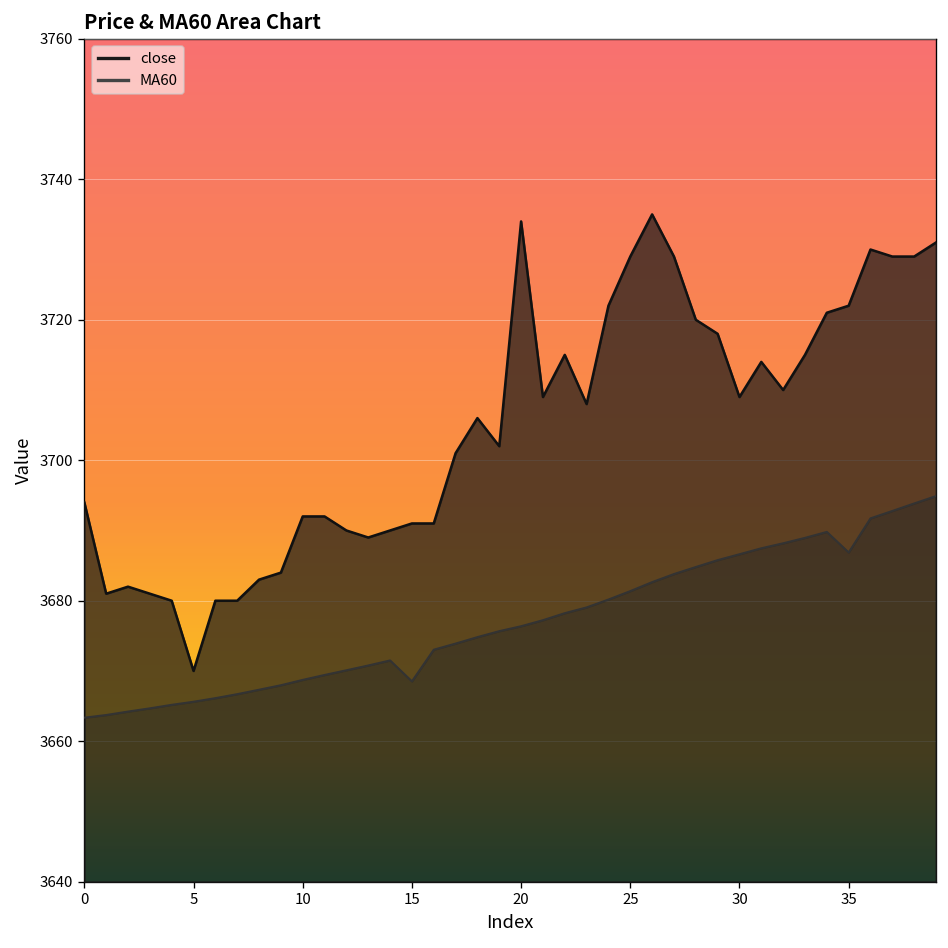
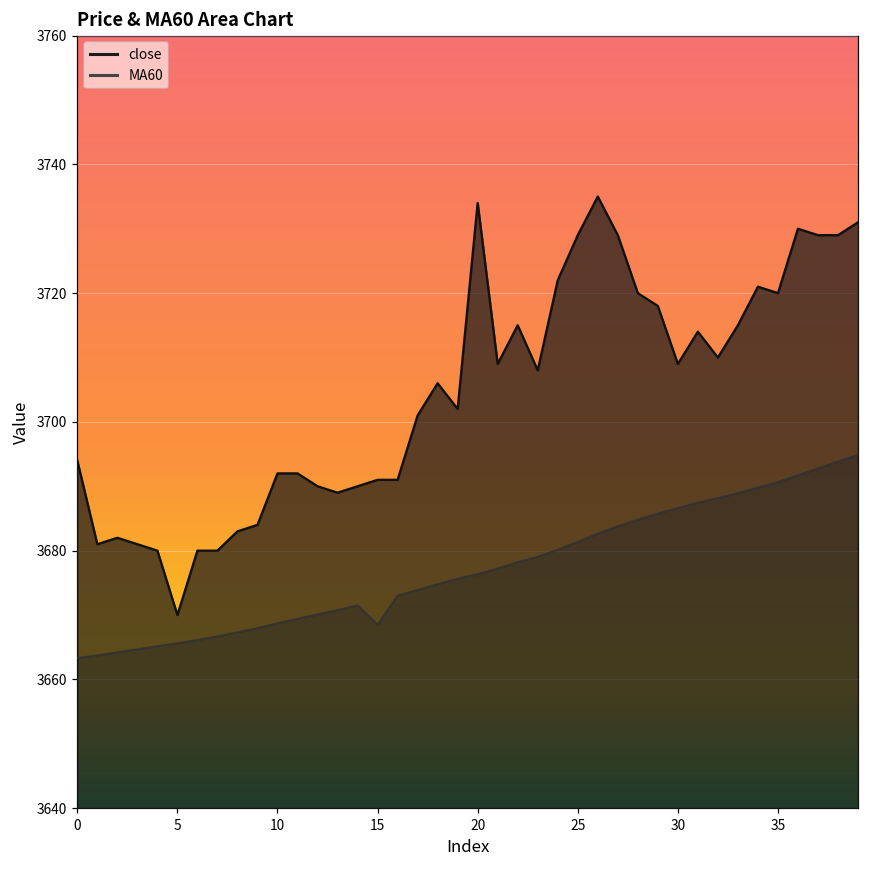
  {
    "close": {
      "0": 3694,
      "5": 3670,
      "10": 3692,
      "15": 3691,
      "20": 3734,
      "25": 3729,
      "30": 3709,
-     "35": 3722
+     "35": 3720
    },
    "MA60": {
      "0": 3663,
      "5": 3666,
      "10": 3669,
      "15": 3669,
      "20": 3676,
      "25": 3681,
      "30": 3687,
-     "35": 3687
+     "35": 3691
    }
  }
